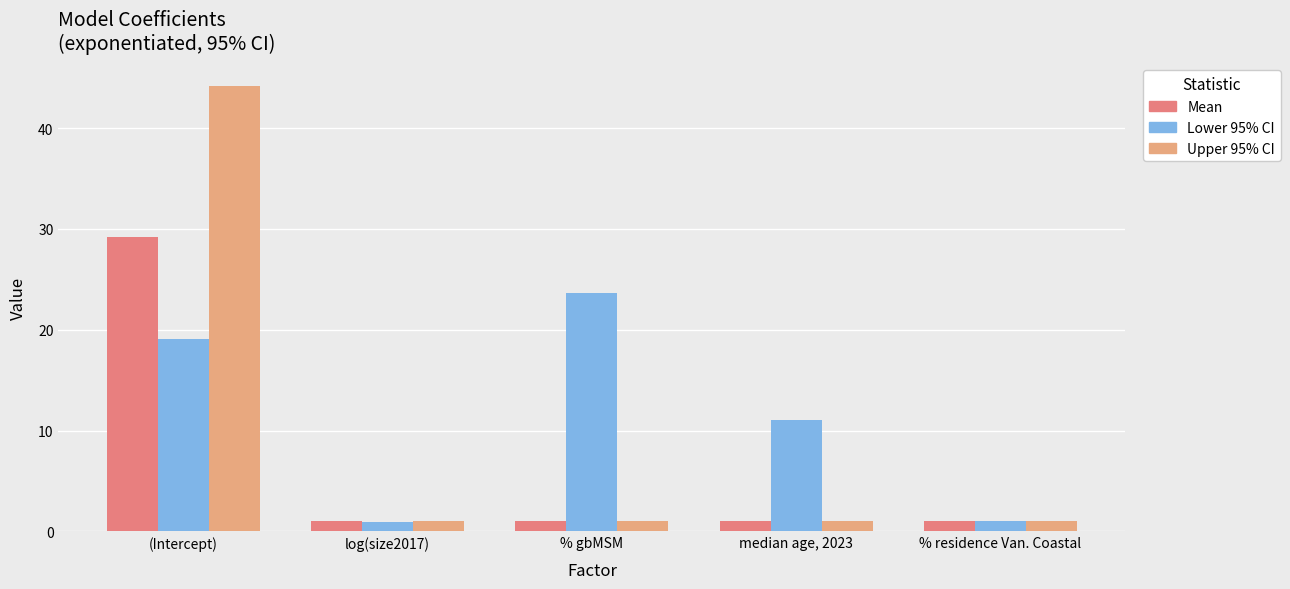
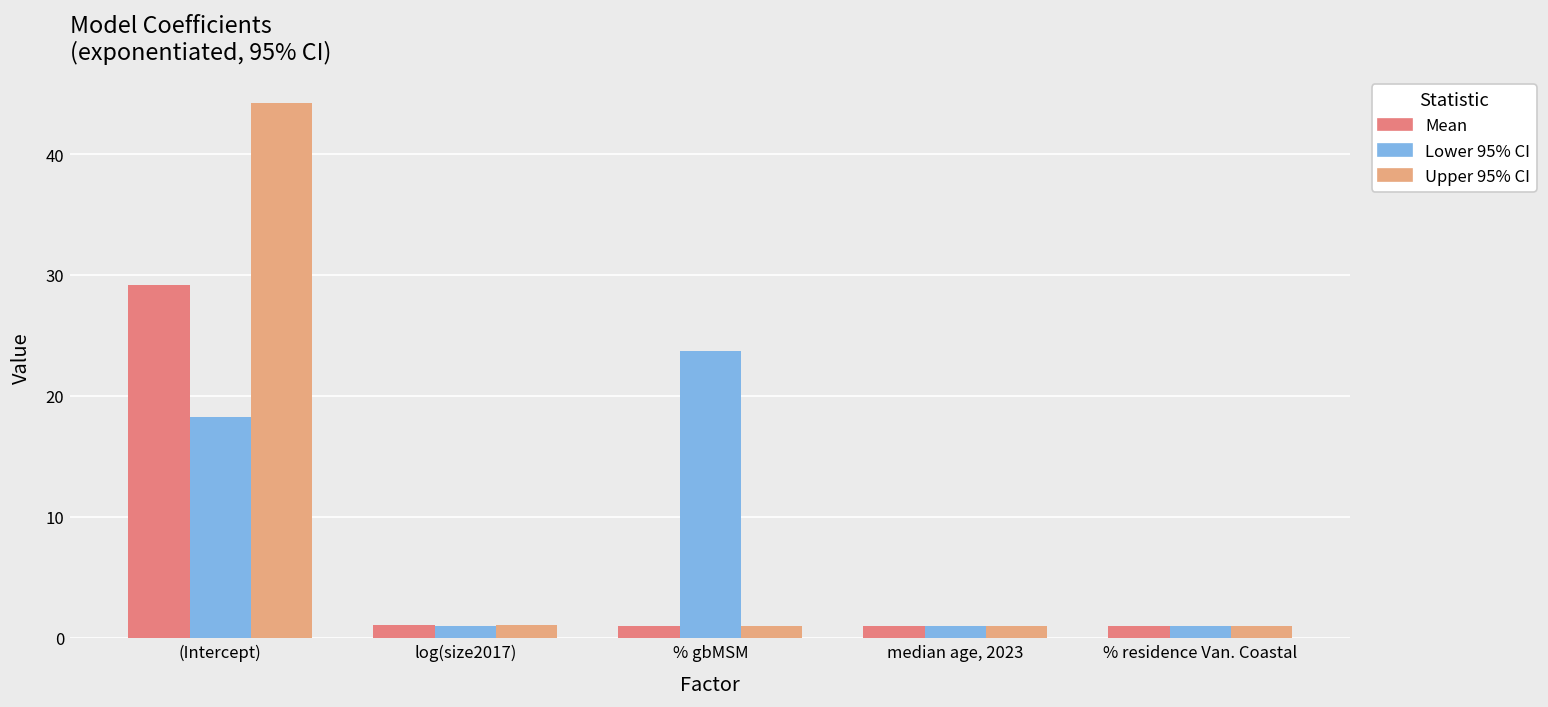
  {
    "Lower 95% CI": {
-     "(Intercept)": 19.1,
+     "(Intercept)": 18.3,
      "log(size2017)": 1.0,
      "% gbMSM": 23.7,
-     "median age, 2023": 11.0,
+     "median age, 2023": 1.0,
      "% residence Van. Coastal": 1.0
    }
  }
